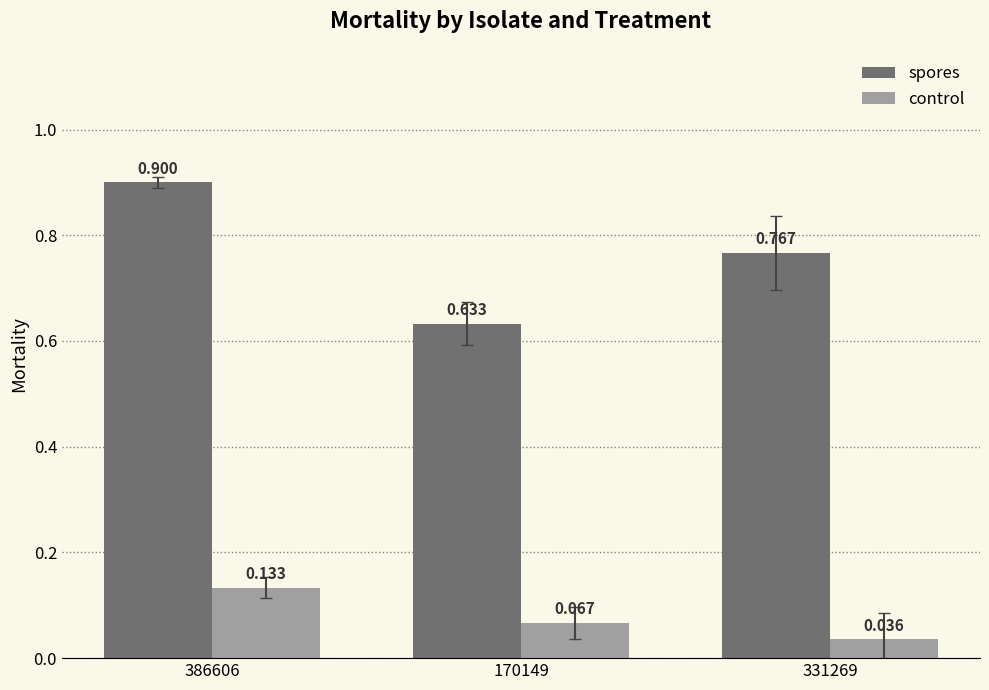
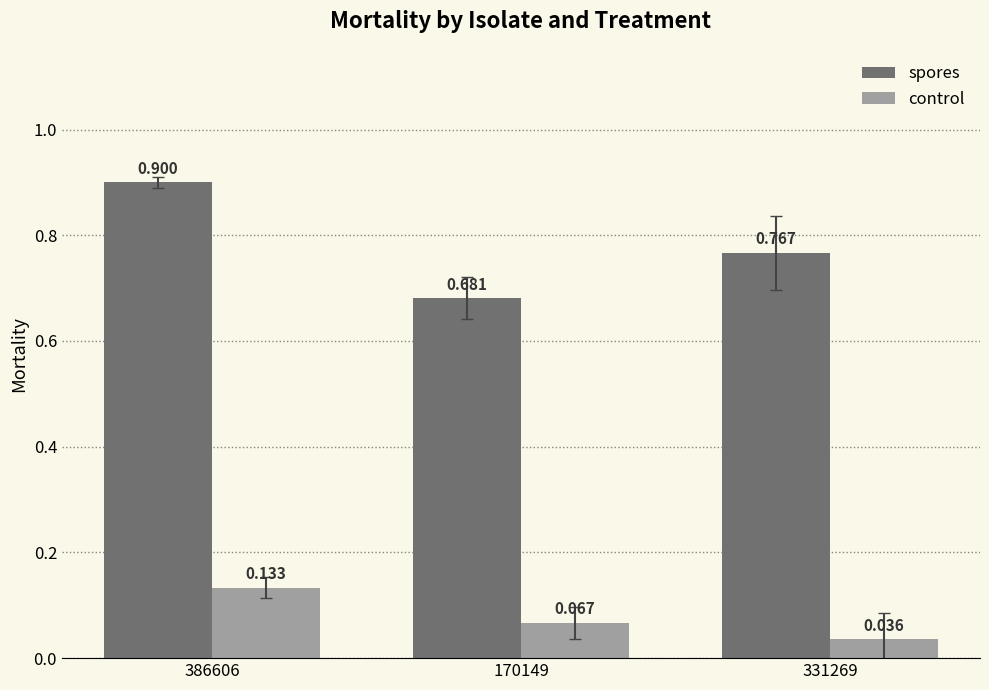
  {
    "spores": {
-     "170149": 0.633,
+     "170149": 0.681,
      "331269": 0.767
    },
    "control": {
      "331269": 0.036
    }
  }
